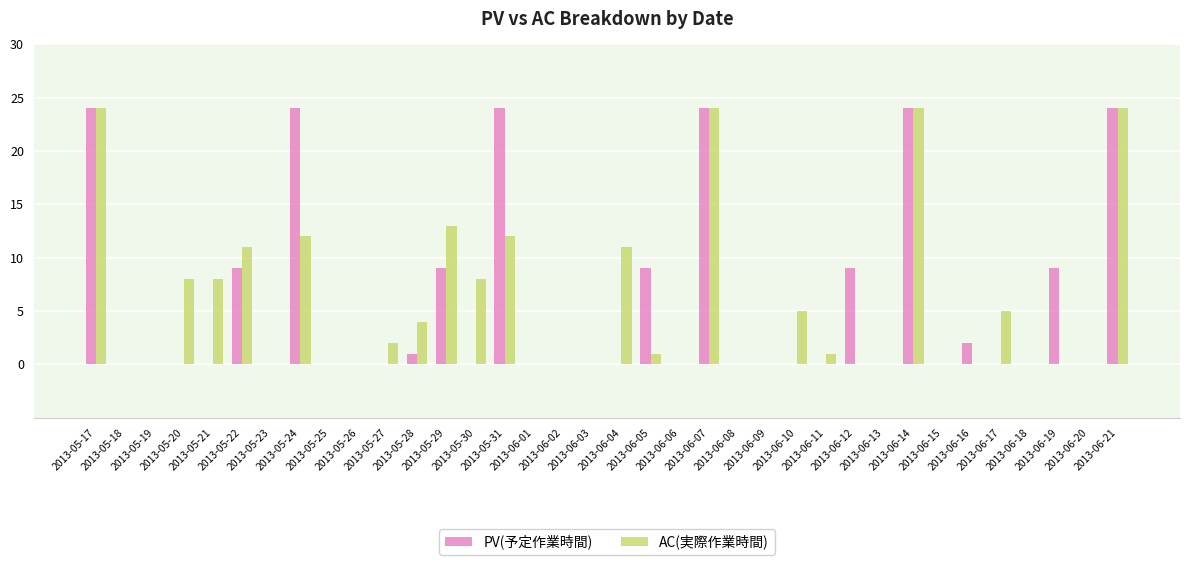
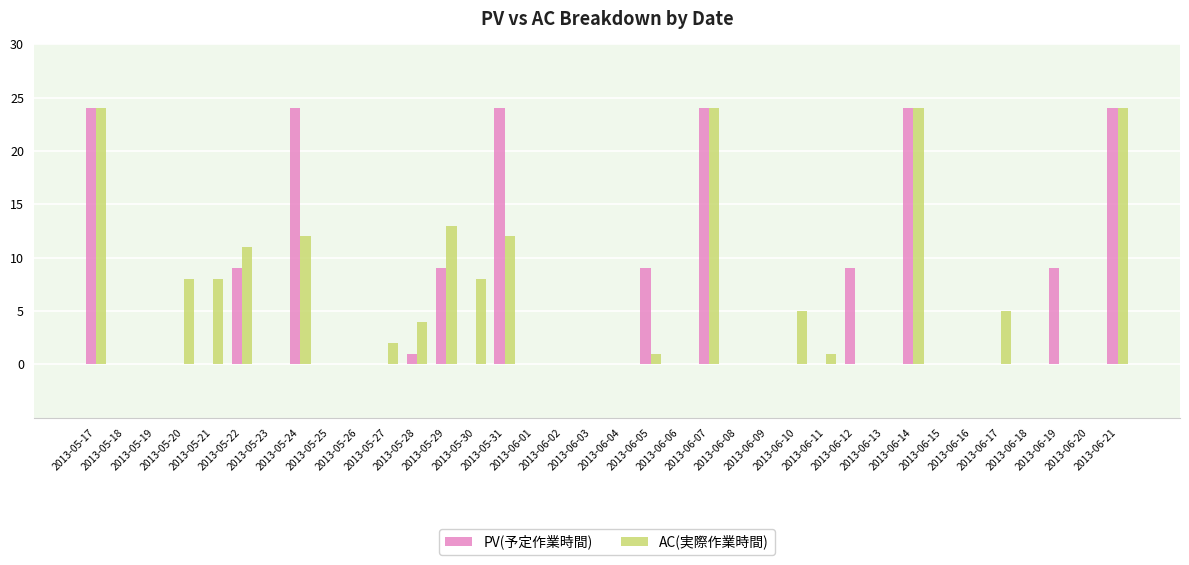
  {
    "PV(予定作業時間)": {
      "2013-05-17": 24,
      "2013-05-18": 0,
      "2013-05-19": 0,
      "2013-05-20": 0,
      "2013-05-21": 0,
      "2013-05-22": 9,
      "2013-05-23": 0,
      "2013-05-24": 24,
      "2013-05-25": 0,
      "2013-05-26": 0,
      "2013-05-27": 0,
      "2013-05-28": 1,
      "2013-05-29": 9,
      "2013-05-30": 0,
      "2013-05-31": 24,
      "2013-06-01": 0,
      "2013-06-02": 0,
      "2013-06-03": 0,
      "2013-06-04": 0,
      "2013-06-05": 9,
      "2013-06-06": 0,
      "2013-06-07": 24,
      "2013-06-08": 0,
      "2013-06-09": 0,
      "2013-06-10": 0,
      "2013-06-11": 0,
      "2013-06-12": 9,
      "2013-06-13": 0,
      "2013-06-14": 24,
      "2013-06-15": 0,
-     "2013-06-16": 2,
+     "2013-06-16": 0,
      "2013-06-17": 0,
      "2013-06-18": 0,
      "2013-06-19": 9,
      "2013-06-20": 0,
      "2013-06-21": 24
    },
    "AC(実際作業時間)": {
      "2013-05-17": 24,
      "2013-05-18": 0,
      "2013-05-19": 0,
      "2013-05-20": 8,
      "2013-05-21": 8,
      "2013-05-22": 11,
      "2013-05-23": 0,
      "2013-05-24": 12,
      "2013-05-25": 0,
      "2013-05-26": 0,
      "2013-05-27": 2,
      "2013-05-28": 4,
      "2013-05-29": 13,
      "2013-05-30": 8,
      "2013-05-31": 12,
      "2013-06-01": 0,
      "2013-06-02": 0,
      "2013-06-03": 0,
-     "2013-06-04": 11,
+     "2013-06-04": 0,
      "2013-06-05": 1,
      "2013-06-06": 0,
      "2013-06-07": 24,
      "2013-06-08": 0,
      "2013-06-09": 0,
      "2013-06-10": 5,
      "2013-06-11": 1,
      "2013-06-12": 0,
      "2013-06-13": 0,
      "2013-06-14": 24,
      "2013-06-15": 0,
      "2013-06-16": 0,
      "2013-06-17": 5,
      "2013-06-18": 0,
      "2013-06-19": 0,
      "2013-06-20": 0,
      "2013-06-21": 24
    }
  }
